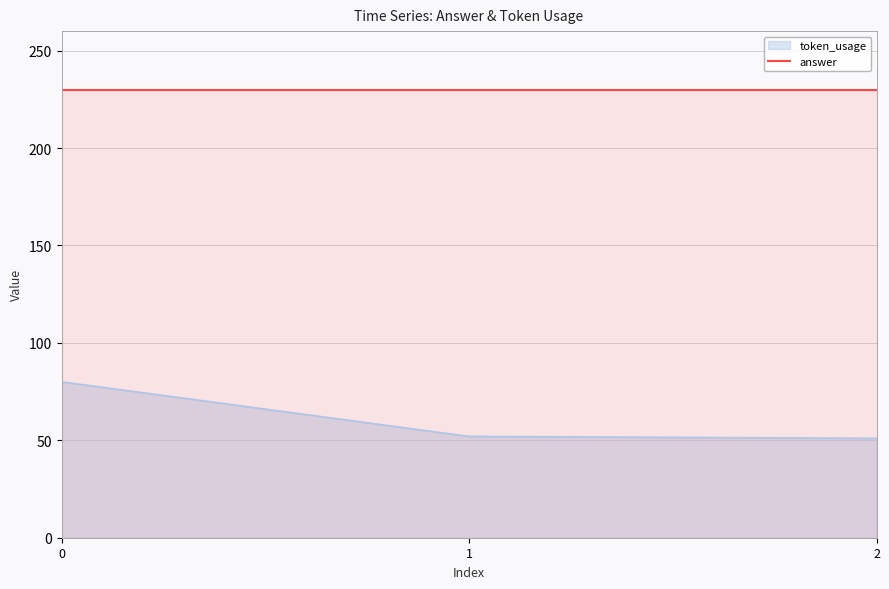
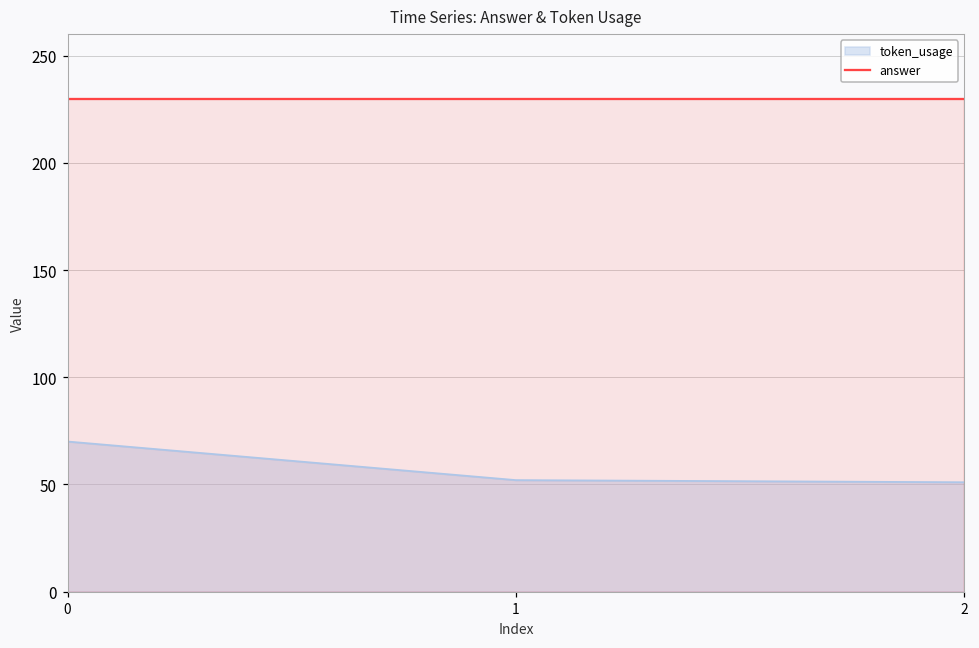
  {
    "token_usage": {
-     "0": 80,
+     "0": 70,
      "1": 52,
      "2": 51
    },
    "answer": {
      "0": 230,
      "1": 230,
      "2": 230
    }
  }
